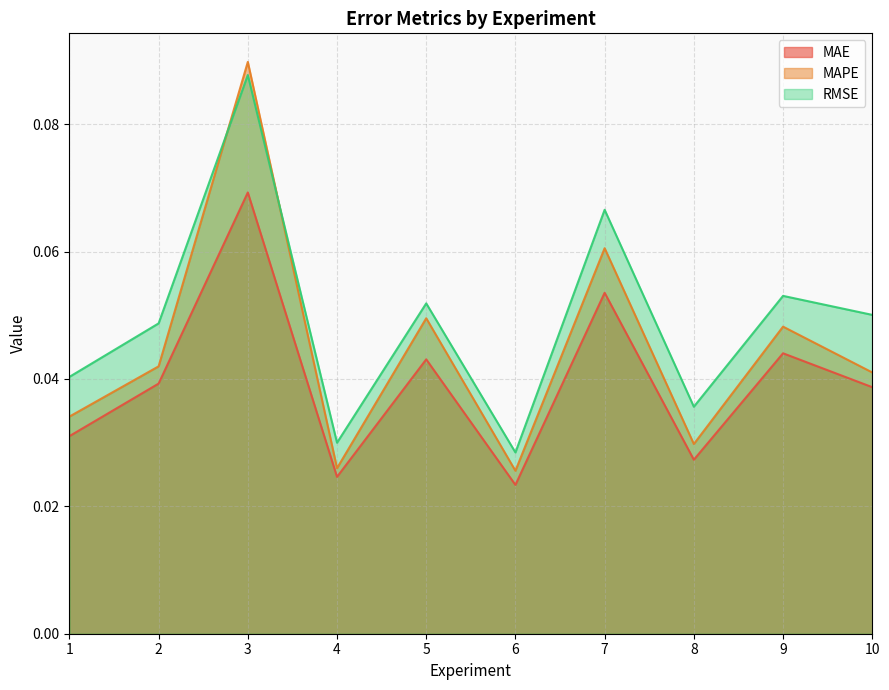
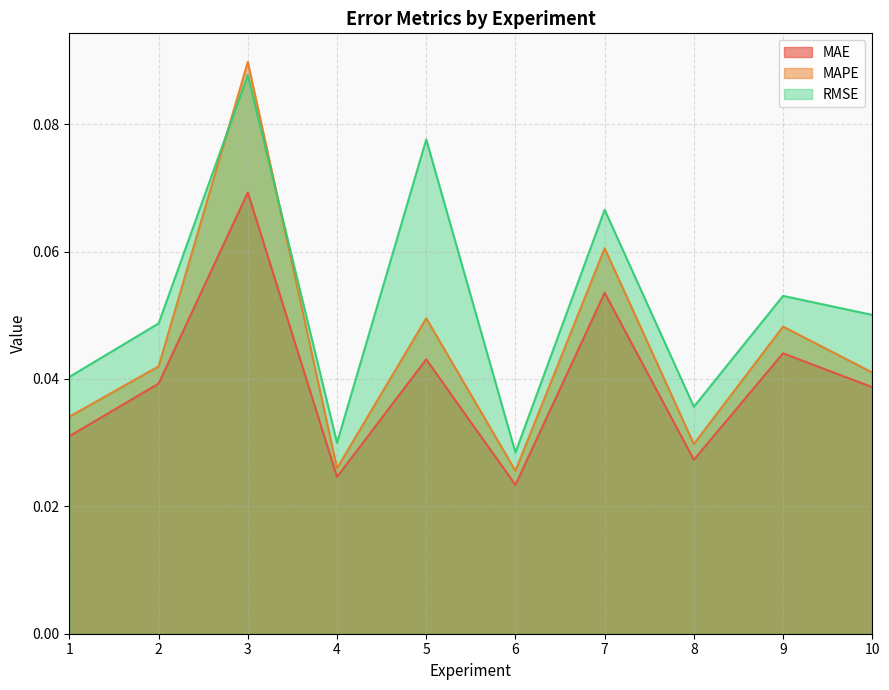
  {
    "RMSE": {
      "1": 0.040,
      "2": 0.049,
      "3": 0.088,
      "4": 0.030,
-     "5": 0.052,
+     "5": 0.078,
      "6": 0.028,
      "7": 0.067,
      "8": 0.036,
      "9": 0.053,
      "10": 0.050
    }
  }
